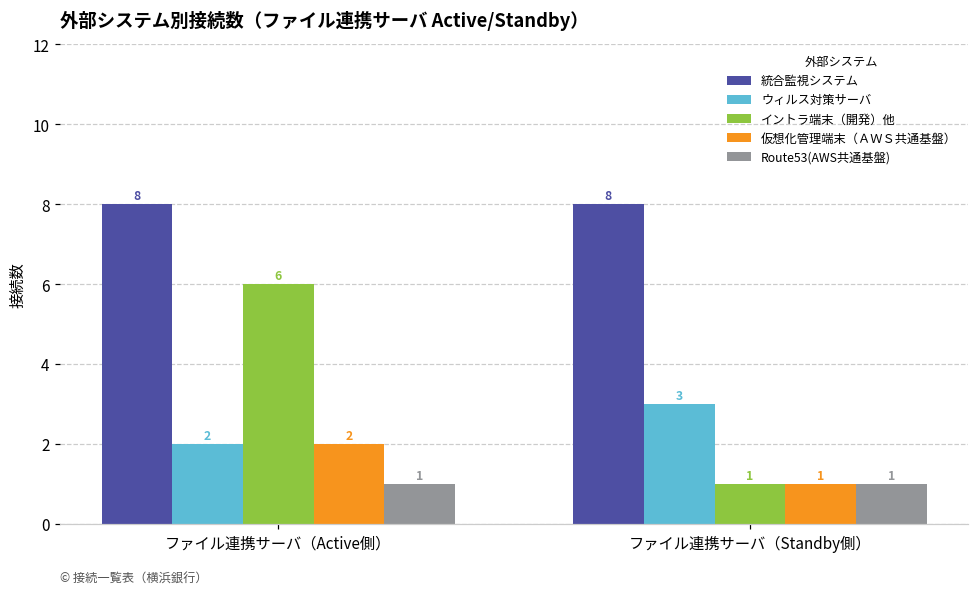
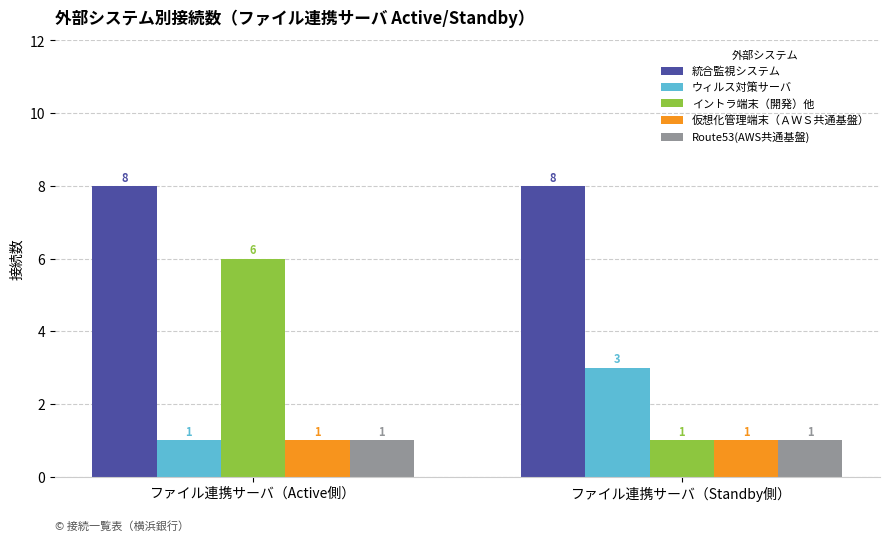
  {
    "統合監視システム": {
      "ファイル連携サーバ（Active側）": 8,
      "ファイル連携サーバ（Standby側）": 8
    },
    "ウィルス対策サーバ": {
-     "ファイル連携サーバ（Active側）": 2,
+     "ファイル連携サーバ（Active側）": 1,
      "ファイル連携サーバ（Standby側）": 3
    },
    "イントラ端末（開発）他": {
      "ファイル連携サーバ（Active側）": 6,
      "ファイル連携サーバ（Standby側）": 1
    },
    "仮想化管理端末（ＡＷＳ共通基盤）": {
-     "ファイル連携サーバ（Active側）": 2,
+     "ファイル連携サーバ（Active側）": 1,
      "ファイル連携サーバ（Standby側）": 1
    },
    "Route53(AWS共通基盤)": {
      "ファイル連携サーバ（Active側）": 1,
      "ファイル連携サーバ（Standby側）": 1
    }
  }
